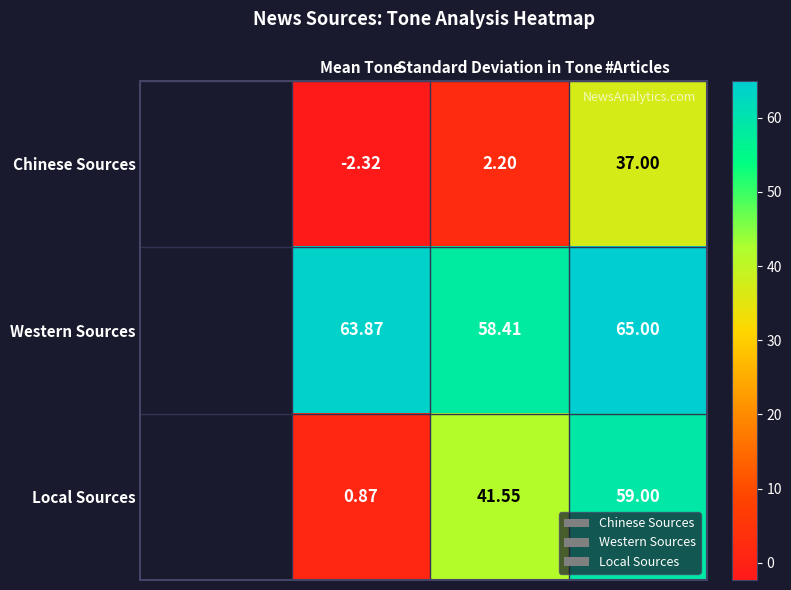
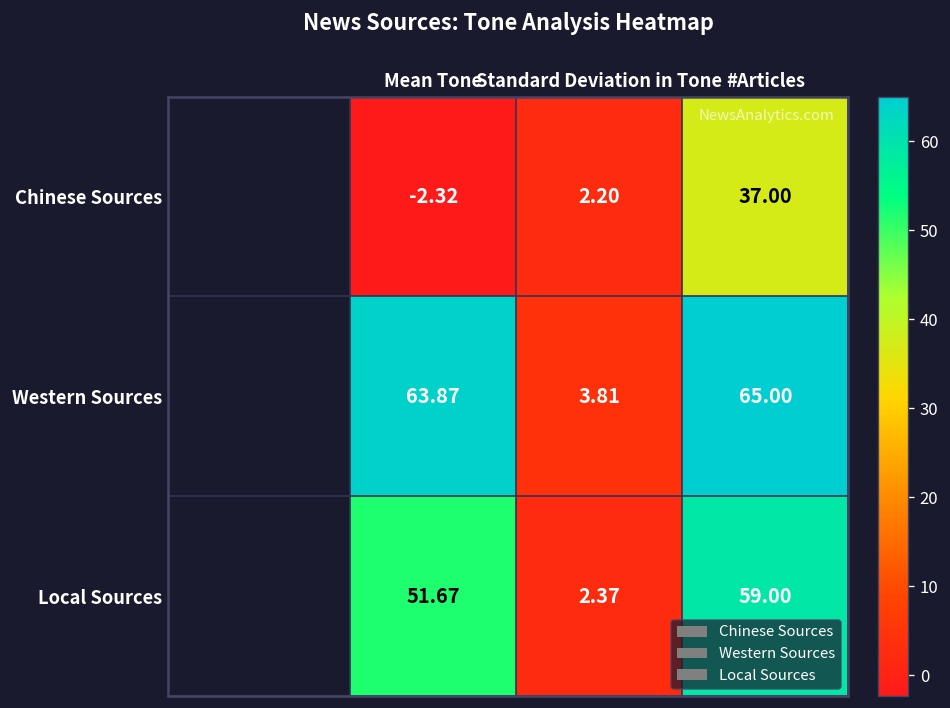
  {
    "Chinese Sources": {
      "Mean Tone": -2.32,
      "Standard Deviation in Tone": 2.20
    },
    "Western Sources": {
      "Mean Tone": 63.87,
-     "Standard Deviation in Tone": 58.41,
+     "Standard Deviation in Tone": 3.81,
      "#Articles": 65.00
    },
    "Local Sources": {
-     "Mean Tone": 0.87,
-     "Standard Deviation in Tone": 41.55,
+     "Mean Tone": 51.67,
+     "Standard Deviation in Tone": 2.37,
      "#Articles": 59.00
    }
  }
